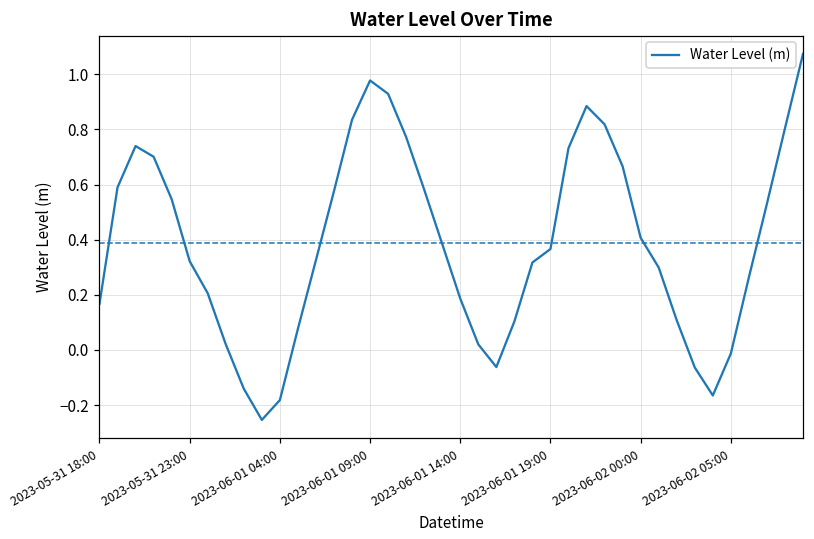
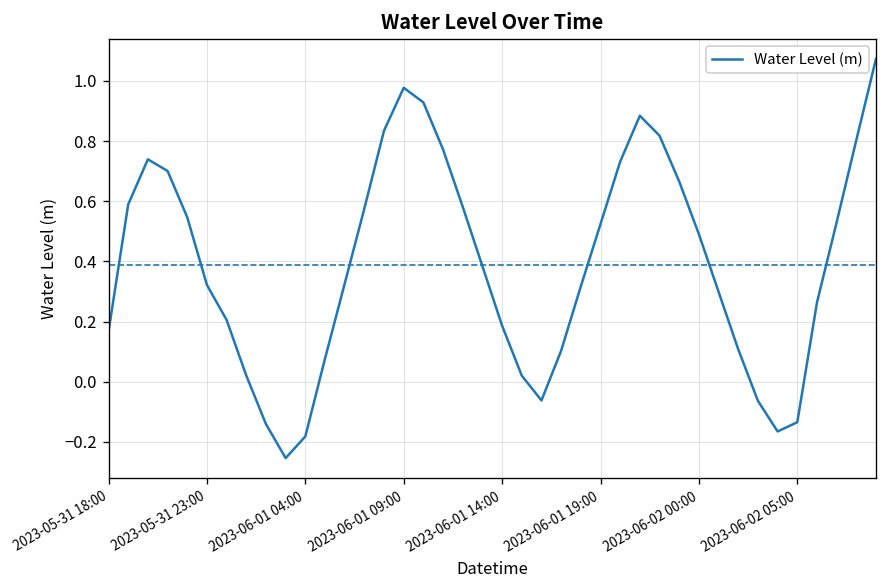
  {
    "2023-05-31 18:00": 0.17,
    "2023-05-31 23:00": 0.32,
    "2023-06-01 04:00": -0.18,
    "2023-06-01 09:00": 0.98,
    "2023-06-01 14:00": 0.19,
-   "2023-06-01 19:00": 0.37,
-   "2023-06-02 00:00": 0.41,
-   "2023-06-02 05:00": -0.01
+   "2023-06-01 19:00": 0.52,
+   "2023-06-02 00:00": 0.49,
+   "2023-06-02 05:00": -0.13
  }
